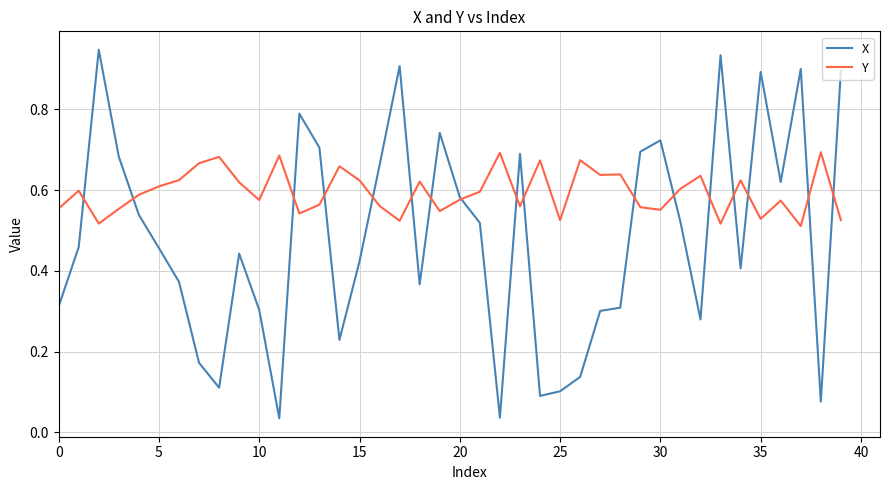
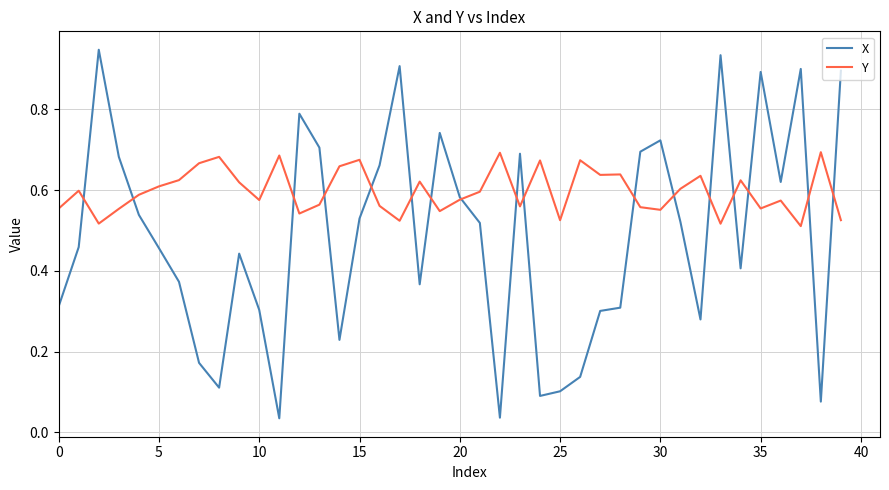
  {
    "X": {
      "0": 0.31,
      "5": 0.46,
      "10": 0.30,
-     "15": 0.42,
+     "15": 0.53,
      "25": 0.10,
      "30": 0.72,
      "35": 0.89
    },
    "Y": {
      "0": 0.55,
      "5": 0.61,
      "10": 0.58,
-     "15": 0.62,
+     "15": 0.68,
      "25": 0.53,
      "30": 0.55,
-     "35": 0.53
+     "35": 0.55
    }
  }
